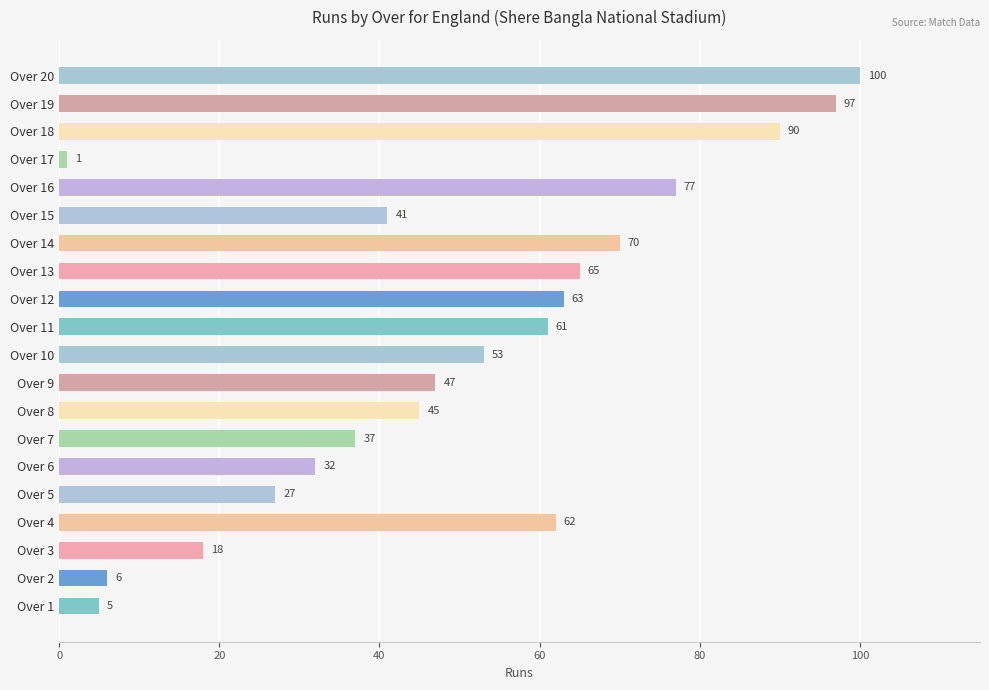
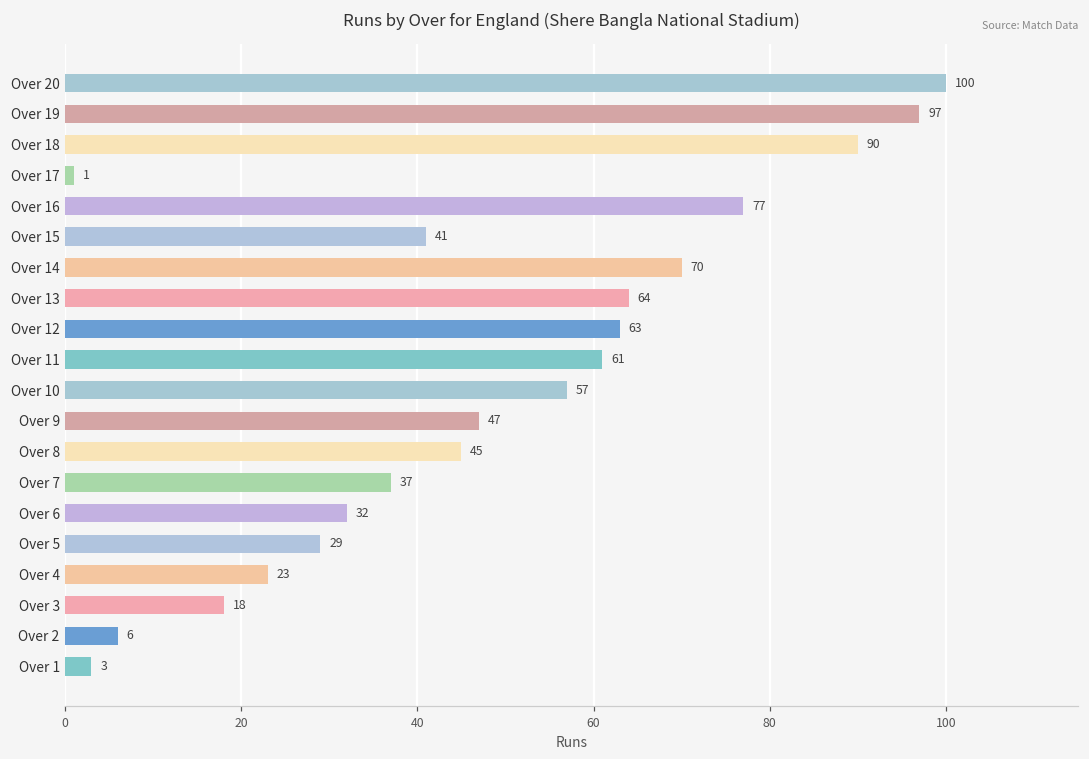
  {
    "Over 20": 100,
    "Over 19": 97,
    "Over 18": 90,
    "Over 17": 1,
    "Over 16": 77,
    "Over 15": 41,
    "Over 14": 70,
-   "Over 13": 65,
+   "Over 13": 64,
    "Over 12": 63,
    "Over 11": 61,
-   "Over 10": 53,
+   "Over 10": 57,
    "Over 9": 47,
    "Over 8": 45,
    "Over 7": 37,
    "Over 6": 32,
-   "Over 5": 27,
-   "Over 4": 62,
+   "Over 5": 29,
+   "Over 4": 23,
    "Over 3": 18,
    "Over 2": 6,
-   "Over 1": 5
+   "Over 1": 3
  }
